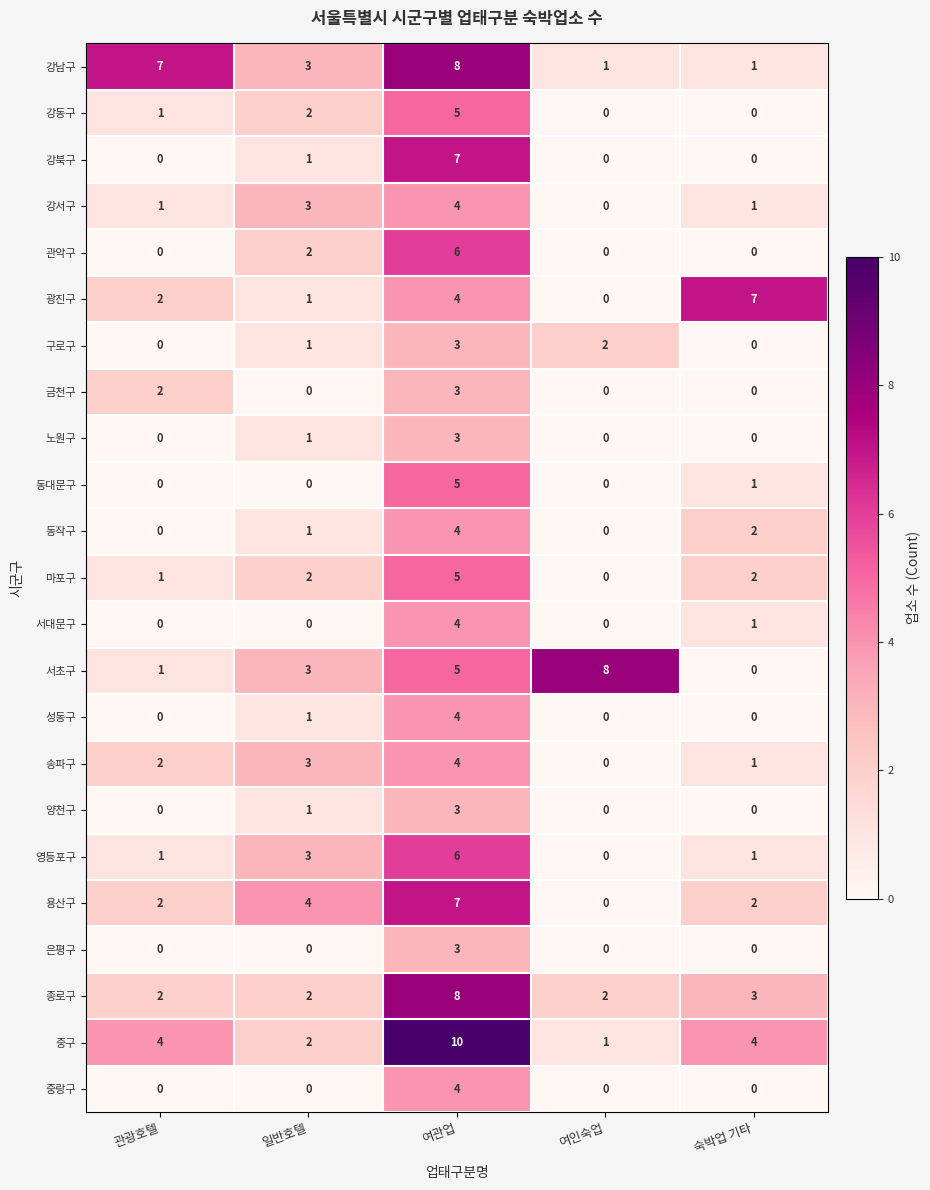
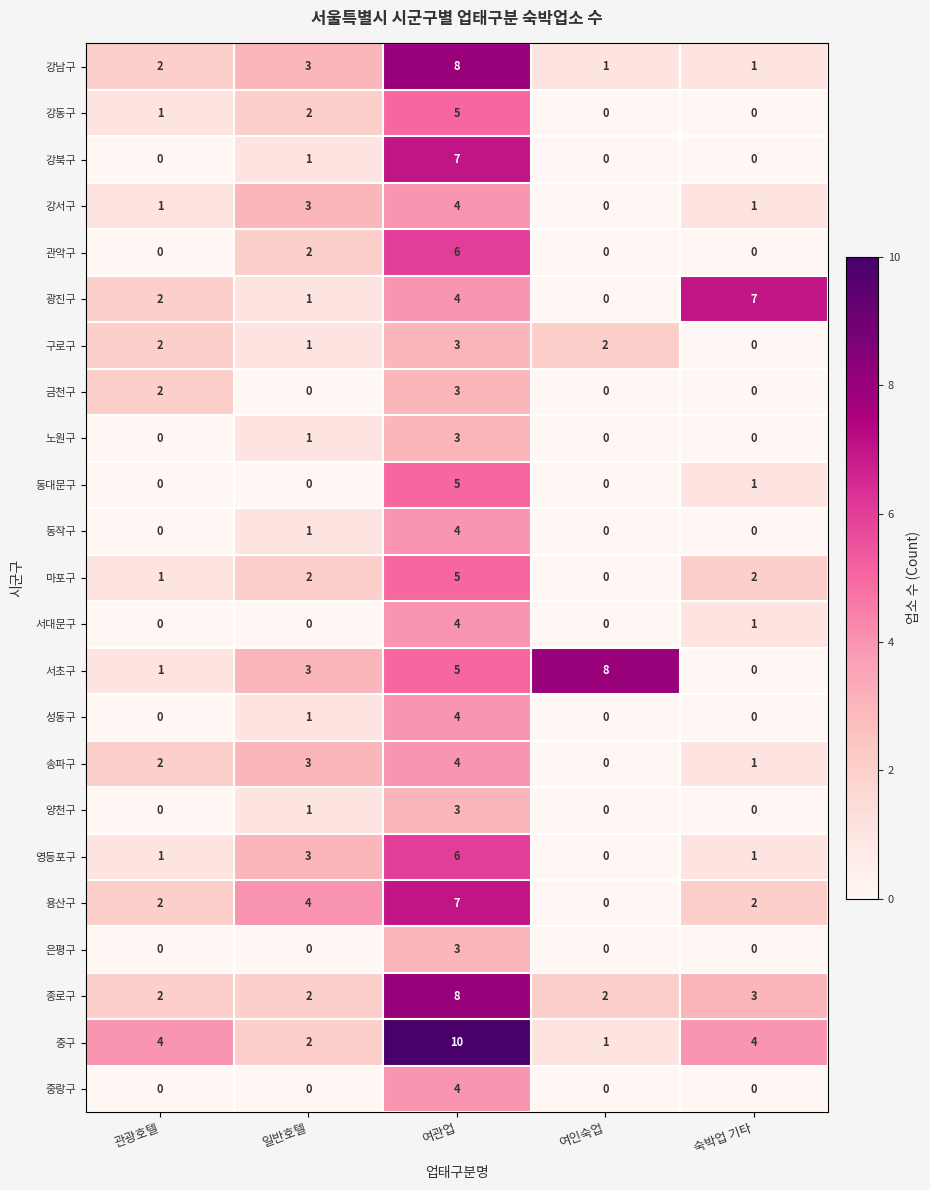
  {
    "강남구": {
-     "관광호텔": 7,
+     "관광호텔": 2,
      "일반호텔": 3,
      "여관업": 8,
      "여인숙업": 1,
      "숙박업 기타": 1
    },
    "강동구": {
      "관광호텔": 1,
      "일반호텔": 2,
      "여관업": 5,
      "여인숙업": 0,
      "숙박업 기타": 0
    },
    "강북구": {
      "관광호텔": 0,
      "일반호텔": 1,
      "여관업": 7,
      "여인숙업": 0,
      "숙박업 기타": 0
    },
    "강서구": {
      "관광호텔": 1,
      "일반호텔": 3,
      "여관업": 4,
      "여인숙업": 0,
      "숙박업 기타": 1
    },
    "관악구": {
      "관광호텔": 0,
      "일반호텔": 2,
      "여관업": 6,
      "여인숙업": 0,
      "숙박업 기타": 0
    },
    "광진구": {
      "관광호텔": 2,
      "일반호텔": 1,
      "여관업": 4,
      "여인숙업": 0,
      "숙박업 기타": 7
    },
    "구로구": {
-     "관광호텔": 0,
+     "관광호텔": 2,
      "일반호텔": 1,
      "여관업": 3,
      "여인숙업": 2,
      "숙박업 기타": 0
    },
    "금천구": {
      "관광호텔": 2,
      "일반호텔": 0,
      "여관업": 3,
      "여인숙업": 0,
      "숙박업 기타": 0
    },
    "노원구": {
      "관광호텔": 0,
      "일반호텔": 1,
      "여관업": 3,
      "여인숙업": 0,
      "숙박업 기타": 0
    },
    "동대문구": {
      "관광호텔": 0,
      "일반호텔": 0,
      "여관업": 5,
      "여인숙업": 0,
      "숙박업 기타": 1
    },
    "동작구": {
      "관광호텔": 0,
      "일반호텔": 1,
      "여관업": 4,
      "여인숙업": 0,
-     "숙박업 기타": 2
+     "숙박업 기타": 0
    },
    "마포구": {
      "관광호텔": 1,
      "일반호텔": 2,
      "여관업": 5,
      "여인숙업": 0,
      "숙박업 기타": 2
    },
    "서대문구": {
      "관광호텔": 0,
      "일반호텔": 0,
      "여관업": 4,
      "여인숙업": 0,
      "숙박업 기타": 1
    },
    "서초구": {
      "관광호텔": 1,
      "일반호텔": 3,
      "여관업": 5,
      "여인숙업": 8,
      "숙박업 기타": 0
    },
    "성동구": {
      "관광호텔": 0,
      "일반호텔": 1,
      "여관업": 4,
      "여인숙업": 0,
      "숙박업 기타": 0
    },
    "송파구": {
      "관광호텔": 2,
      "일반호텔": 3,
      "여관업": 4,
      "여인숙업": 0,
      "숙박업 기타": 1
    },
    "양천구": {
      "관광호텔": 0,
      "일반호텔": 1,
      "여관업": 3,
      "여인숙업": 0,
      "숙박업 기타": 0
    },
    "영등포구": {
      "관광호텔": 1,
      "일반호텔": 3,
      "여관업": 6,
      "여인숙업": 0,
      "숙박업 기타": 1
    },
    "용산구": {
      "관광호텔": 2,
      "일반호텔": 4,
      "여관업": 7,
      "여인숙업": 0,
      "숙박업 기타": 2
    },
    "은평구": {
      "관광호텔": 0,
      "일반호텔": 0,
      "여관업": 3,
      "여인숙업": 0,
      "숙박업 기타": 0
    },
    "종로구": {
      "관광호텔": 2,
      "일반호텔": 2,
      "여관업": 8,
      "여인숙업": 2,
      "숙박업 기타": 3
    },
    "중구": {
      "관광호텔": 4,
      "일반호텔": 2,
      "여관업": 10,
      "여인숙업": 1,
      "숙박업 기타": 4
    },
    "중랑구": {
      "관광호텔": 0,
      "일반호텔": 0,
      "여관업": 4,
      "여인숙업": 0,
      "숙박업 기타": 0
    }
  }
